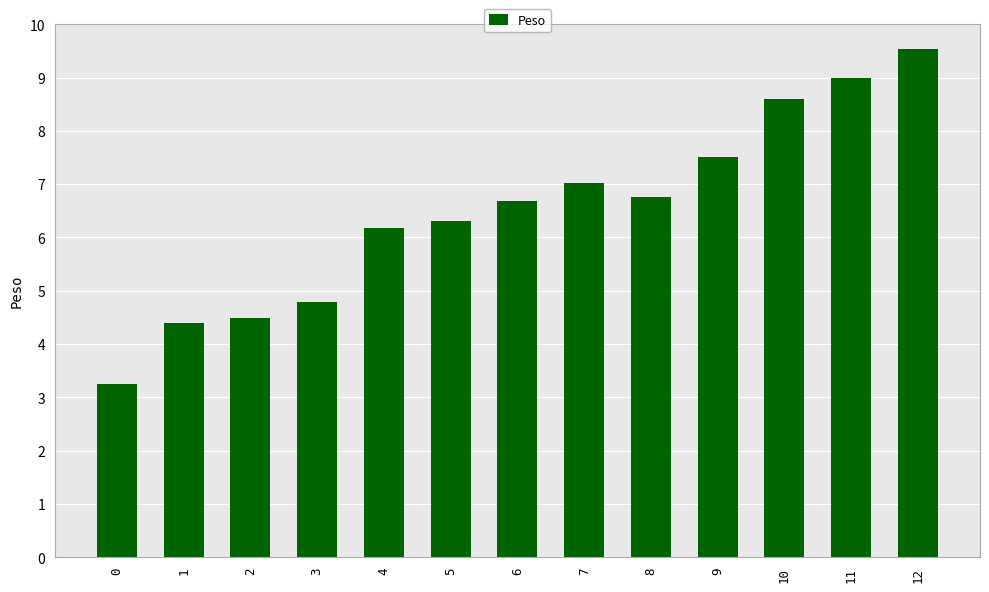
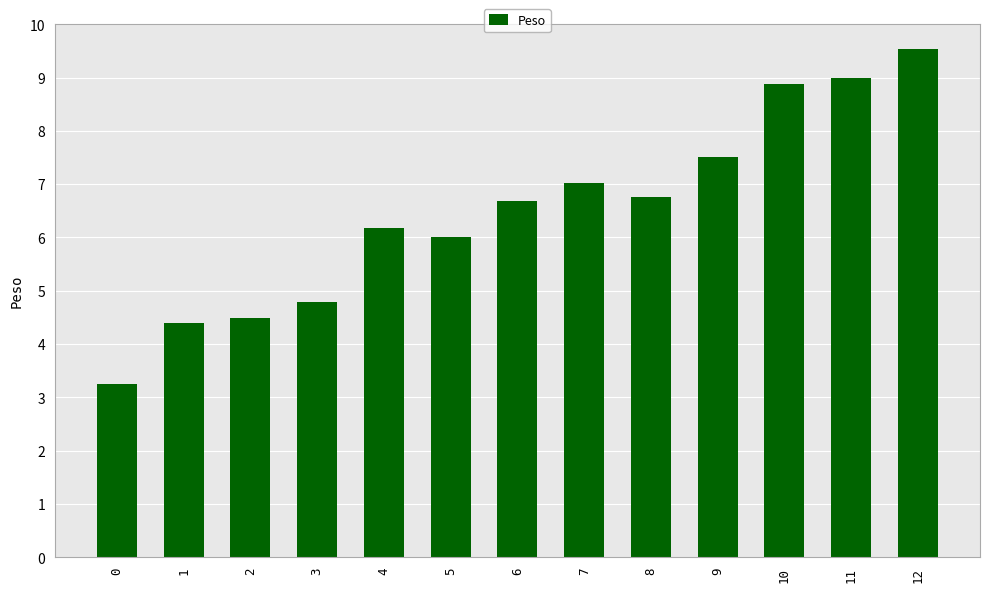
  {
    "0": 3.3,
    "1": 4.4,
    "2": 4.5,
    "3": 4.8,
    "4": 6.2,
-   "5": 6.3,
+   "5": 6.0,
    "6": 6.7,
    "7": 7.0,
    "8": 6.8,
    "9": 7.5,
-   "10": 8.6,
+   "10": 8.9,
    "11": 9.0,
    "12": 9.5
  }
